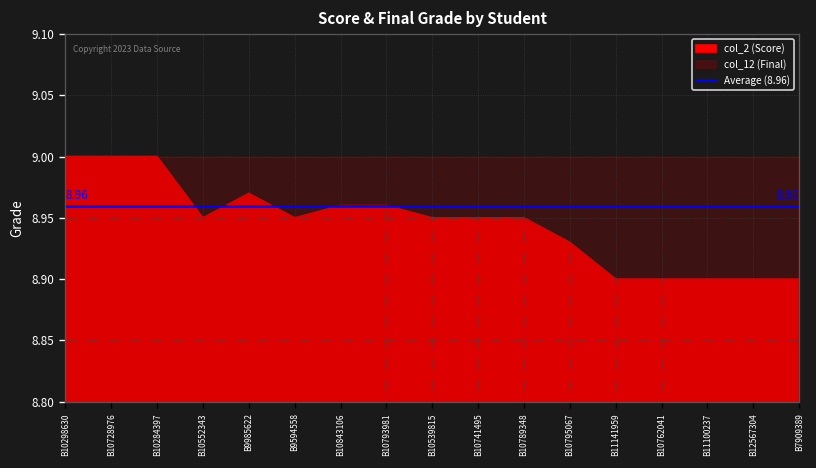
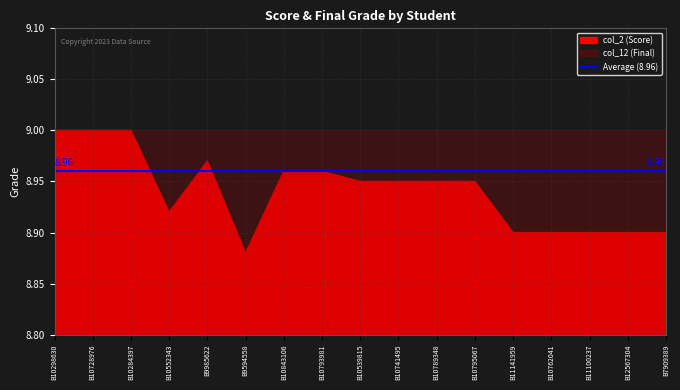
  {
    "col_2 (Score)": {
-     "B10552343": 8.95,
+     "B10552343": 8.92,
      "B9985622": 8.97,
-     "B9594558": 8.95,
+     "B9594558": 8.88,
      "B10843106": 8.96,
      "B10793981": 8.96,
      "B10539815": 8.95,
      "B10741495": 8.95,
      "B10789348": 8.95,
-     "B10795067": 8.93,
+     "B10795067": 8.95,
      "B11141959": 8.90,
      "B10762041": 8.90,
      "B11100237": 8.90,
      "B12567304": 8.90,
      "B7909389": 8.90
    },
    "col_12 (Final)": {
      "B10552343": 9.00,
      "B9985622": 9.00,
      "B9594558": 9.00,
      "B10843106": 9.00,
      "B10793981": 9.00,
      "B10539815": 9.00,
      "B10741495": 9.00,
      "B10789348": 9.00,
      "B10795067": 9.00,
      "B11141959": 9.00,
      "B10762041": 9.00,
      "B11100237": 9.00,
      "B12567304": 9.00,
      "B7909389": 9.00
    }
  }
